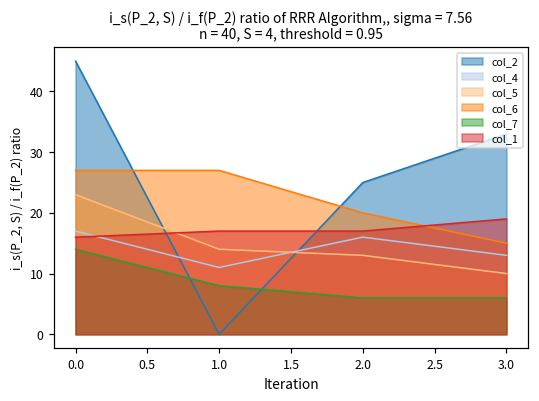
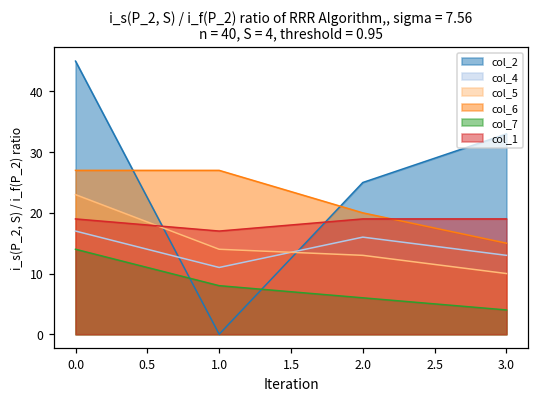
  {
    "col_2": {
      "0.0": 45,
      "1.0": 0,
      "2.0": 25
    },
    "col_4": {
      "0.0": 17,
      "1.0": 11,
      "2.0": 16,
      "3.0": 13
    },
    "col_5": {
      "0.0": 23,
      "1.0": 14,
      "2.0": 13,
      "3.0": 10
    },
    "col_6": {
      "0.0": 27,
      "1.0": 27,
      "2.0": 20,
      "3.0": 15
    },
    "col_7": {
      "0.0": 14,
      "1.0": 8,
      "2.0": 6,
-     "3.0": 6
+     "3.0": 4
    },
    "col_1": {
-     "0.0": 16,
+     "0.0": 19,
      "1.0": 17,
-     "2.0": 17,
+     "2.0": 19,
      "3.0": 19
    }
  }
